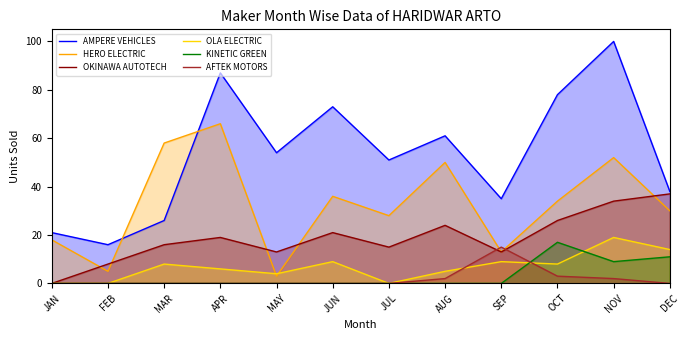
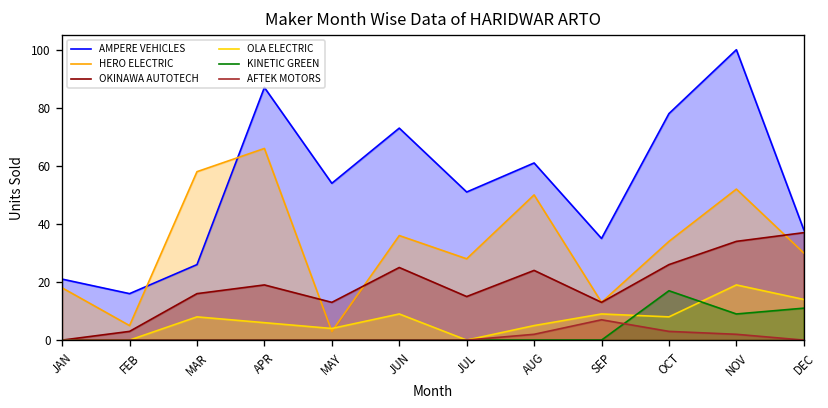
  {
    "AMPERE VEHICLES": {
      "JAN": 21,
      "FEB": 16,
      "MAR": 26,
      "MAY": 54,
      "JUN": 73,
      "JUL": 51,
      "AUG": 61,
      "SEP": 35,
      "OCT": 78,
      "NOV": 100
    },
    "OKINAWA AUTOTECH": {
-     "FEB": 8,
+     "FEB": 3,
      "MAR": 16,
      "APR": 19,
      "MAY": 13,
-     "JUN": 21,
+     "JUN": 25,
      "JUL": 15,
      "AUG": 24,
      "OCT": 26,
      "NOV": 34
    },
    "KINETIC GREEN": {
      "AUG": 0,
      "SEP": 0,
      "OCT": 17,
      "NOV": 9,
      "DEC": 11
    },
    "AFTEK MOTORS": {
      "AUG": 2,
-     "SEP": 15,
+     "SEP": 7,
      "OCT": 3,
      "NOV": 2,
      "DEC": 0
    }
  }
